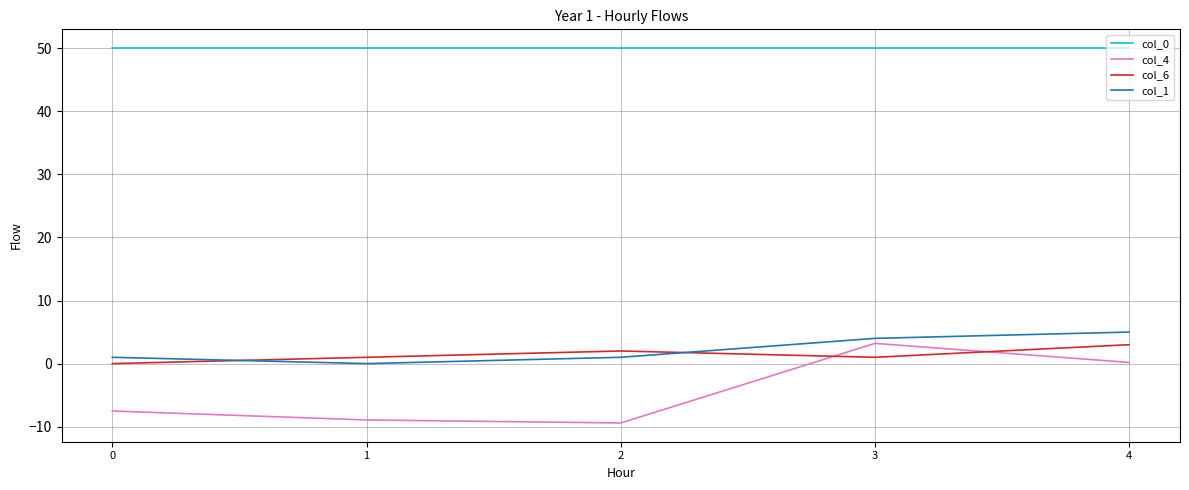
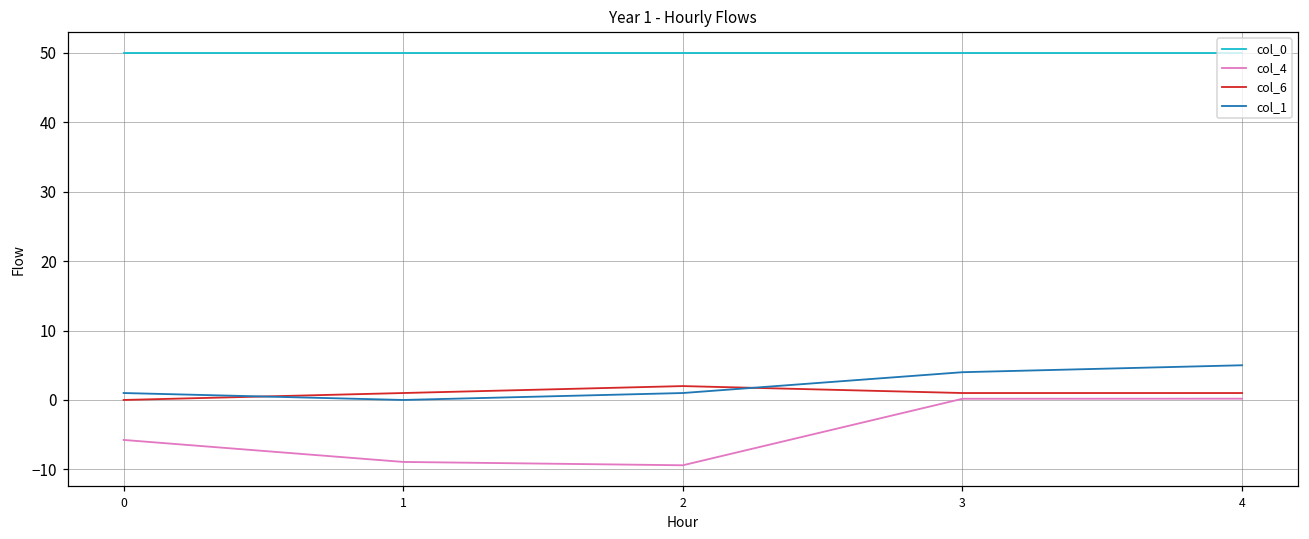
  {
    "col_0": {
      "0": 50,
      "1": 50,
      "2": 50,
      "3": 50
    },
    "col_4": {
-     "0": -8,
+     "0": -6,
      "1": -9,
      "2": -9,
-     "3": 3,
+     "3": 0,
      "4": 0
    },
    "col_6": {
      "0": 0,
      "1": 1,
      "2": 2,
      "3": 1,
-     "4": 3
+     "4": 1
    },
    "col_1": {
      "0": 1,
      "1": 0,
      "2": 1,
      "3": 4,
      "4": 5
    }
  }
